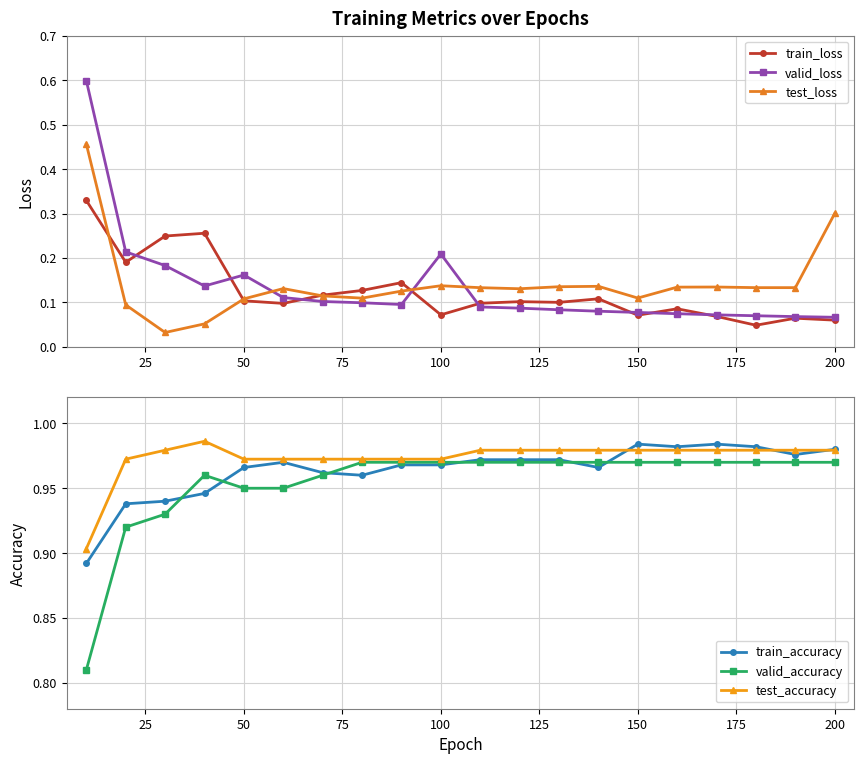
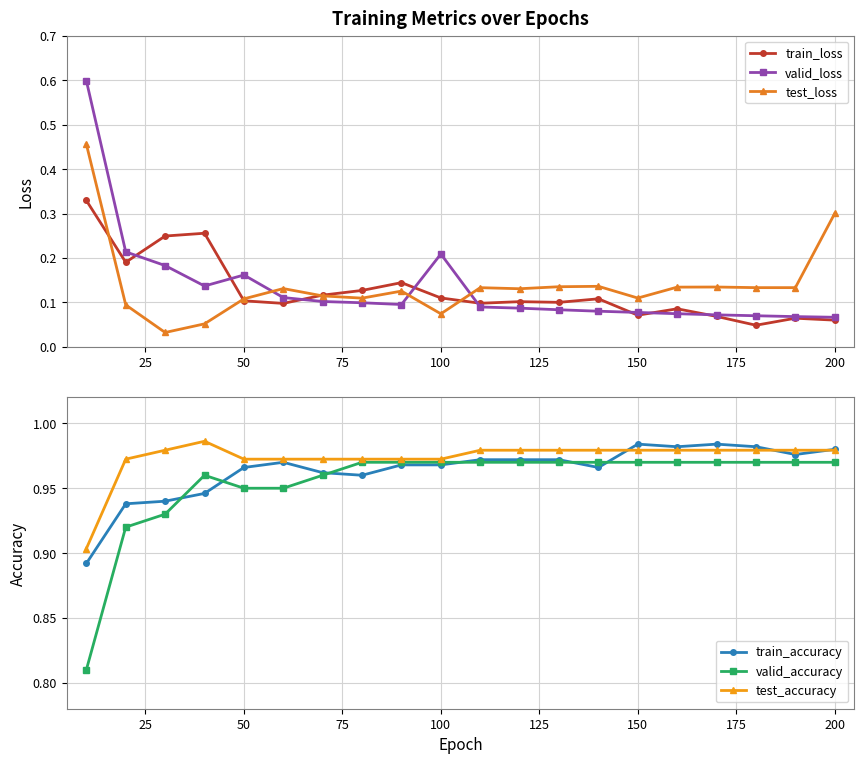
  {
    "Training Metrics over Epochs": {
      "train_loss": {
-       "100": 0.07,
+       "100": 0.11,
        "150": 0.07,
        "200": 0.06
      },
      "valid_loss": {
        "50": 0.16,
        "100": 0.21,
        "150": 0.08,
        "200": 0.07
      },
      "test_loss": {
-       "100": 0.14,
+       "100": 0.07,
        "150": 0.11,
        "200": 0.30
      }
    }
  }
